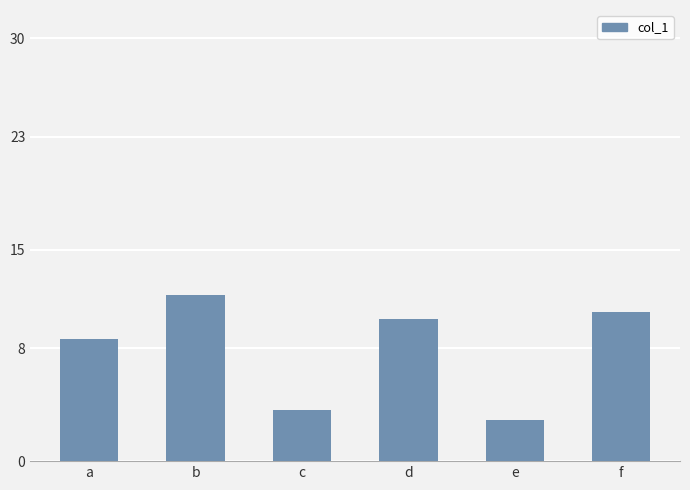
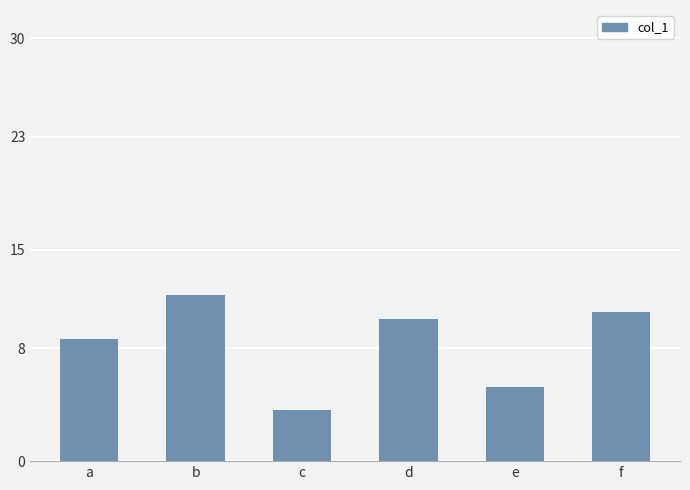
  {
    "a": 8.7,
    "b": 11.8,
    "c": 3.6,
    "d": 10.1,
-   "e": 2.9,
+   "e": 5.3,
    "f": 10.6
  }
